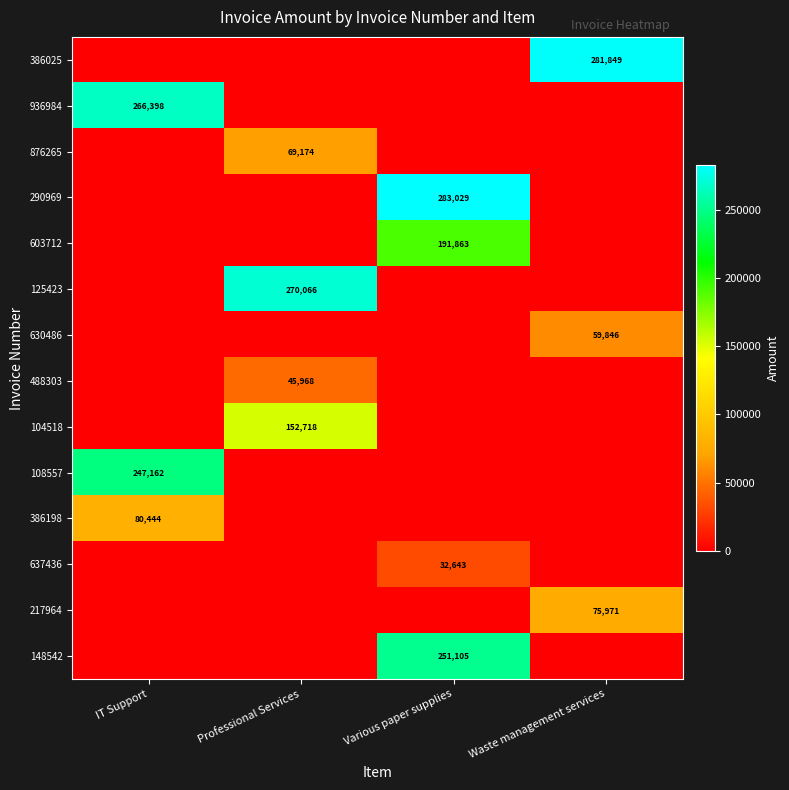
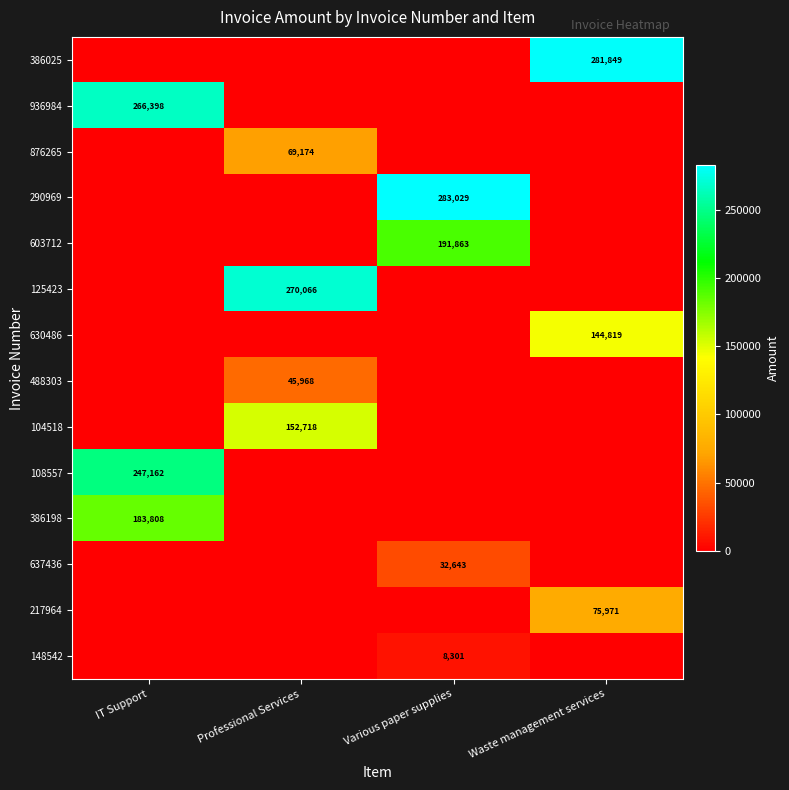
  {
    "386025": {
      "Waste management services": "281,849"
    },
    "936984": {
      "IT Support": "266,398"
    },
    "876265": {
      "Professional Services": "69,174"
    },
    "290969": {
      "Various paper supplies": "283,029"
    },
    "603712": {
      "Various paper supplies": "191,863"
    },
    "125423": {
      "Professional Services": "270,066"
    },
    "630486": {
-     "Waste management services": "59,846"
+     "Waste management services": "144,819"
    },
    "488303": {
      "Professional Services": "45,968"
    },
    "104518": {
      "Professional Services": "152,718"
    },
    "108557": {
      "IT Support": "247,162"
    },
    "386198": {
-     "IT Support": "80,444"
+     "IT Support": "183,808"
    },
    "637436": {
      "Various paper supplies": "32,643"
    },
    "217964": {
      "Waste management services": "75,971"
    },
    "148542": {
-     "Various paper supplies": "251,105"
+     "Various paper supplies": "8,301"
    }
  }
